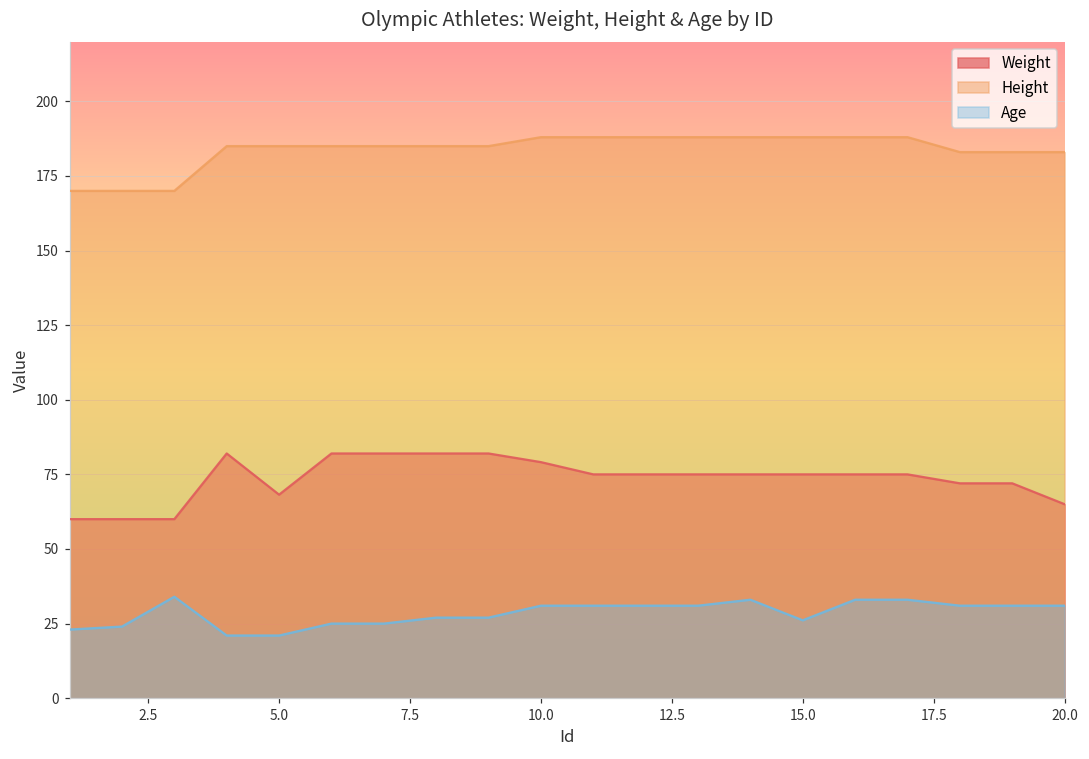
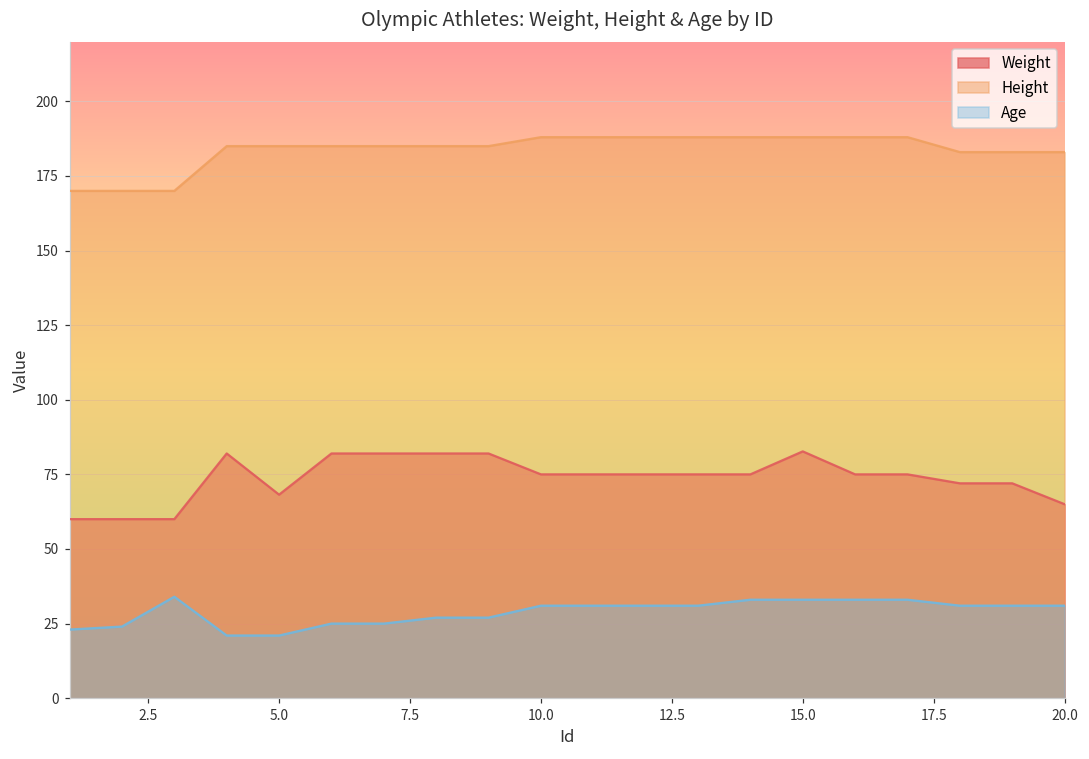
  {
    "Weight": {
      "5.0": 68,
-     "10.0": 79,
-     "15.0": 75,
+     "10.0": 75,
+     "15.0": 83,
      "20.0": 65
    },
    "Height": {
      "5.0": 185,
      "10.0": 188,
      "15.0": 188,
      "20.0": 183
    },
    "Age": {
      "5.0": 21,
      "10.0": 31,
-     "15.0": 26,
+     "15.0": 33,
      "20.0": 31
    }
  }
